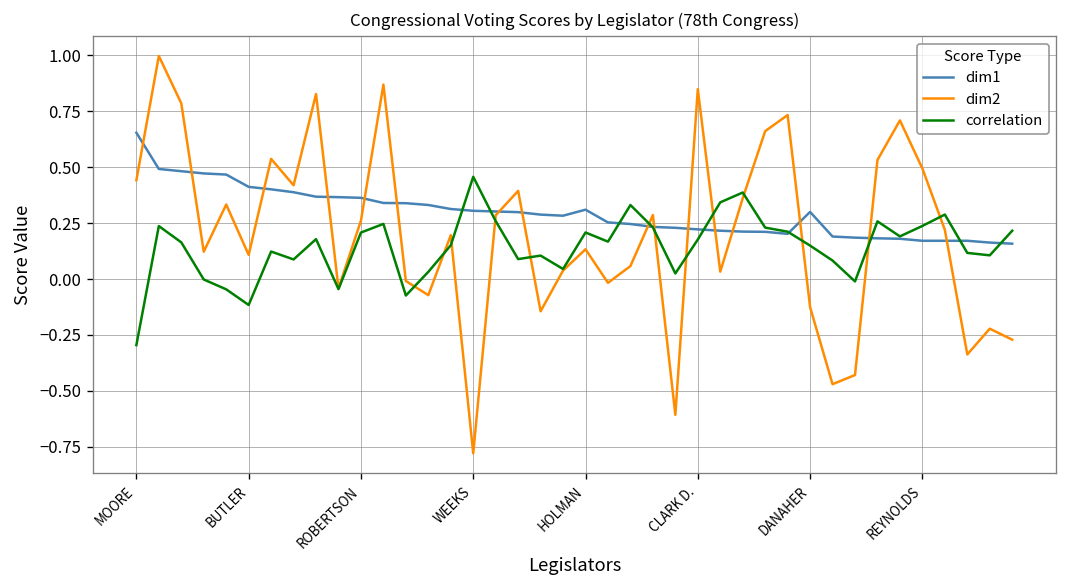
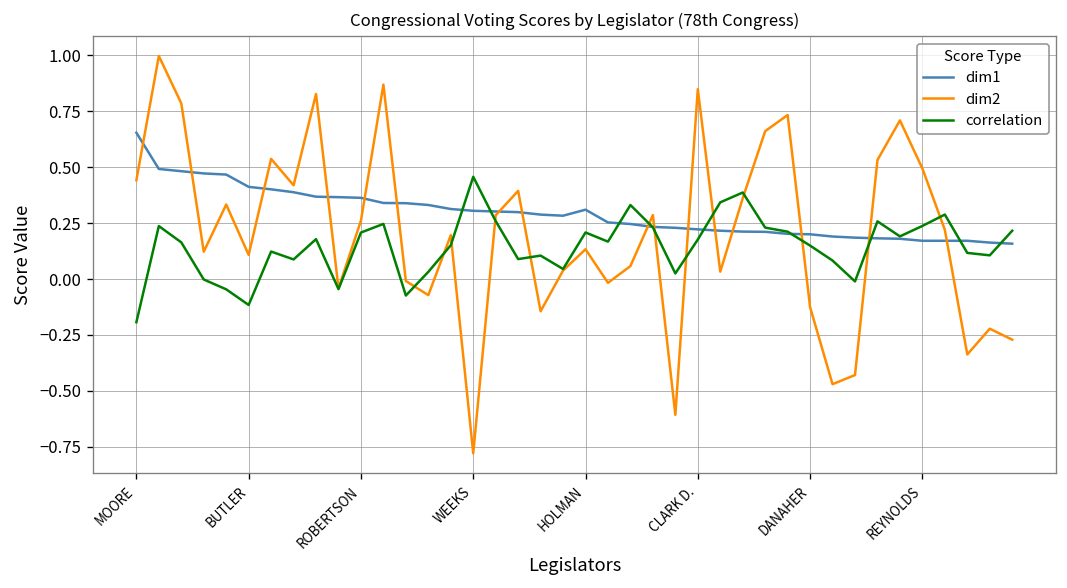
  {
    "dim1": {
      "MOORE": 0.65,
      "BUTLER": 0.4,
      "ROBERTSON": 0.36,
      "WEEKS": 0.3,
      "HOLMAN": 0.3,
      "CLARK D.": 0.22,
-     "DANAHER": 0.3,
+     "DANAHER": 0.2,
      "REYNOLDS": 0.17
    },
    "dim2": {
      "MOORE": 0.44,
      "BUTLER": 0.11,
      "ROBERTSON": 0.26,
      "WEEKS": -0.78,
      "HOLMAN": 0.13,
      "CLARK D.": 0.85,
      "DANAHER": -0.13,
      "REYNOLDS": 0.49
    },
    "correlation": {
-     "MOORE": -0.30,
+     "MOORE": -0.19,
      "BUTLER": -0.12,
      "ROBERTSON": 0.21,
      "WEEKS": 0.46,
      "HOLMAN": 0.21,
      "CLARK D.": 0.18,
      "DANAHER": 0.15,
      "REYNOLDS": 0.24
    }
  }
